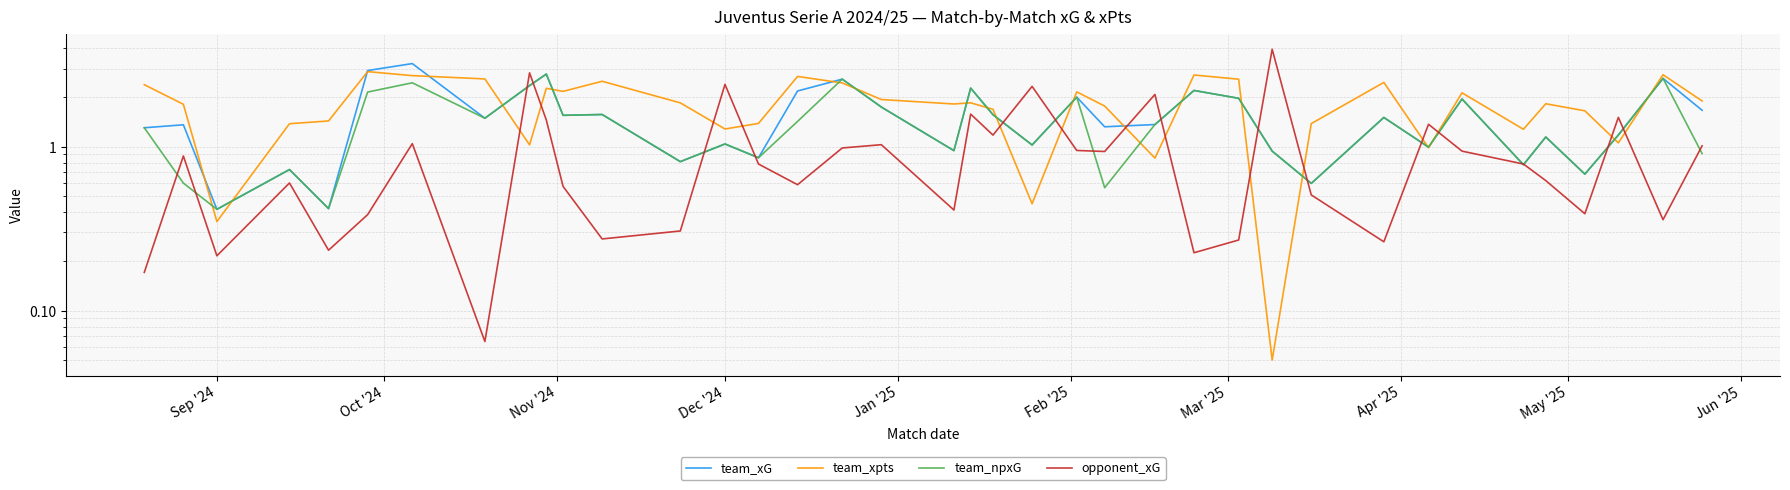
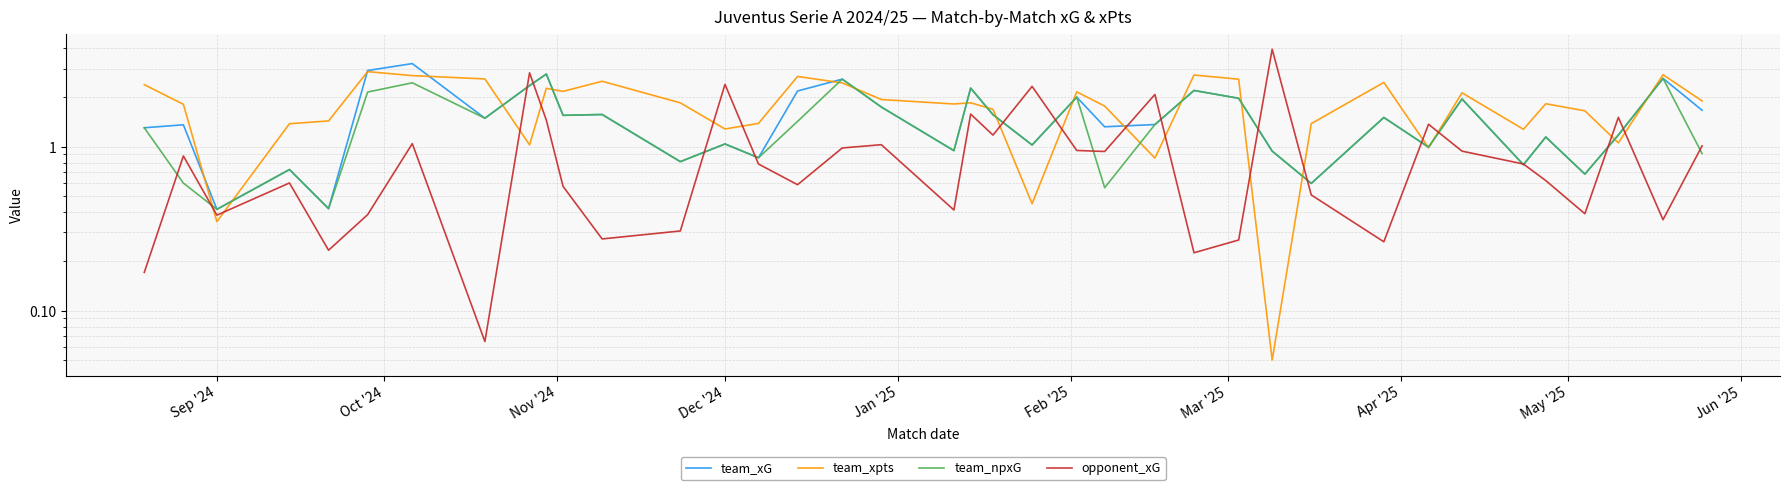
  {
    "team_xpts": {
      "Sep '24": 0.35,
      "Dec '24": 1.3
    },
    "opponent_xG": {
-     "Sep '24": 0.22,
+     "Sep '24": 0.38,
      "Dec '24": 2.4
    }
  }
